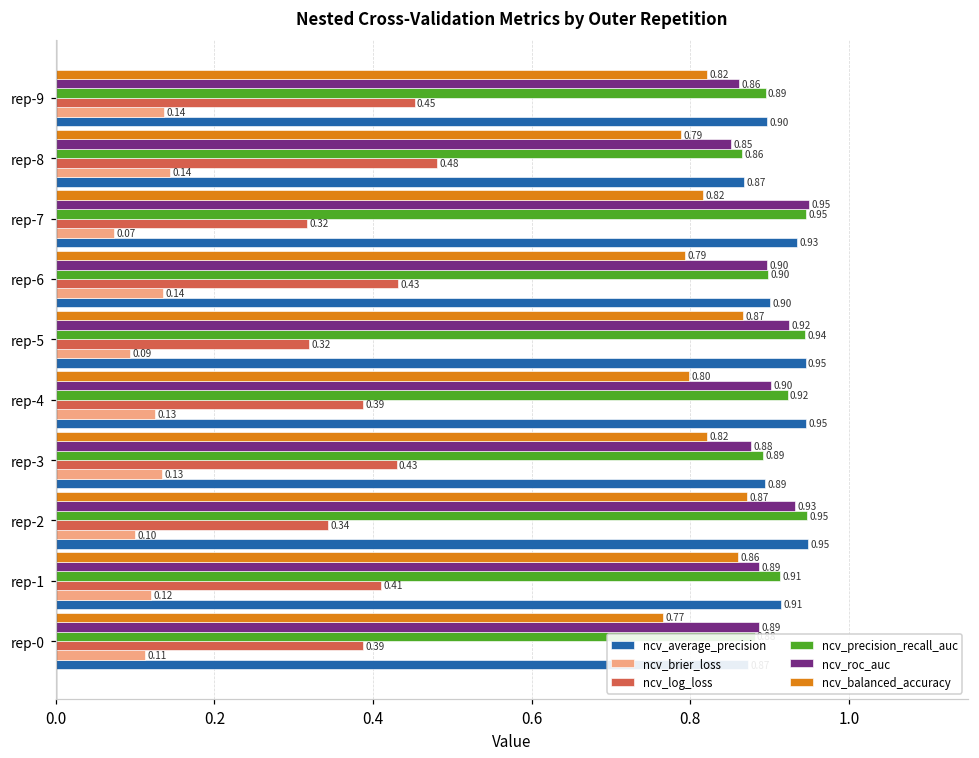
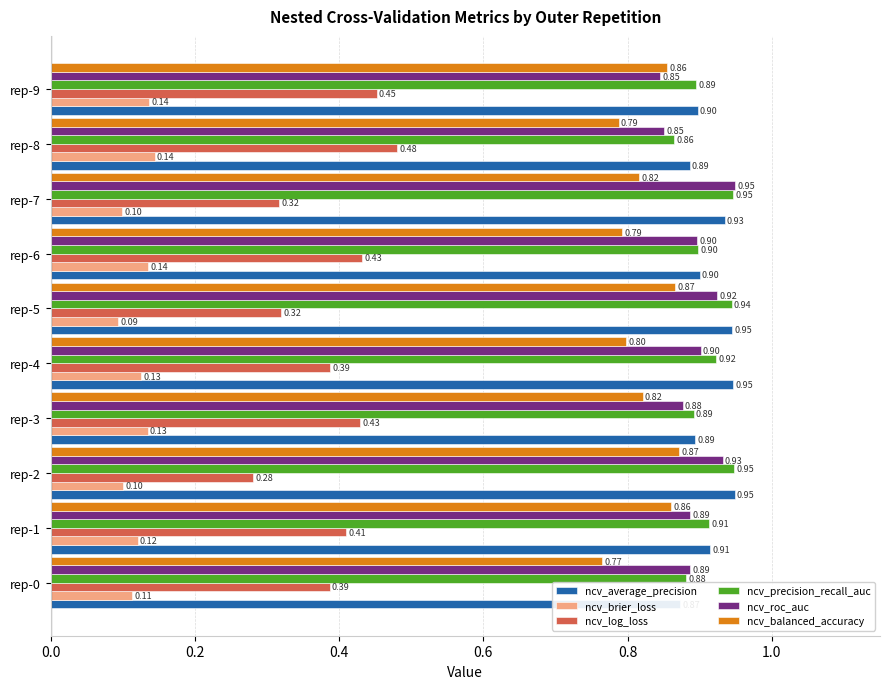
  {
    "ncv_average_precision": {
      "rep-9": 0.90,
-     "rep-8": 0.87,
+     "rep-8": 0.89,
      "rep-7": 0.93,
      "rep-6": 0.90,
      "rep-5": 0.95,
      "rep-4": 0.95,
      "rep-3": 0.89,
      "rep-2": 0.95,
      "rep-1": 0.91
    },
    "ncv_brier_loss": {
      "rep-9": 0.14,
      "rep-8": 0.14,
-     "rep-7": 0.07,
+     "rep-7": 0.10,
      "rep-6": 0.14,
      "rep-5": 0.09,
      "rep-4": 0.13,
      "rep-3": 0.13,
      "rep-2": 0.10,
      "rep-1": 0.12,
      "rep-0": 0.11
    },
    "ncv_log_loss": {
      "rep-9": 0.45,
      "rep-8": 0.48,
      "rep-7": 0.32,
      "rep-6": 0.43,
      "rep-5": 0.32,
      "rep-4": 0.39,
      "rep-3": 0.43,
-     "rep-2": 0.34,
+     "rep-2": 0.28,
      "rep-1": 0.41,
      "rep-0": 0.39
    },
    "ncv_precision_recall_auc": {
      "rep-9": 0.89,
      "rep-8": 0.86,
      "rep-7": 0.95,
      "rep-6": 0.90,
      "rep-5": 0.94,
      "rep-4": 0.92,
      "rep-3": 0.89,
      "rep-2": 0.95,
      "rep-1": 0.91
    },
    "ncv_roc_auc": {
-     "rep-9": 0.86,
+     "rep-9": 0.85,
      "rep-8": 0.85,
      "rep-7": 0.95,
      "rep-6": 0.90,
      "rep-5": 0.92,
      "rep-4": 0.90,
      "rep-3": 0.88,
      "rep-2": 0.93,
      "rep-1": 0.89,
      "rep-0": 0.89
    },
    "ncv_balanced_accuracy": {
-     "rep-9": 0.82,
+     "rep-9": 0.86,
      "rep-8": 0.79,
      "rep-7": 0.82,
      "rep-6": 0.79,
      "rep-5": 0.87,
      "rep-4": 0.80,
      "rep-3": 0.82,
      "rep-2": 0.87,
      "rep-1": 0.86,
      "rep-0": 0.77
    }
  }
